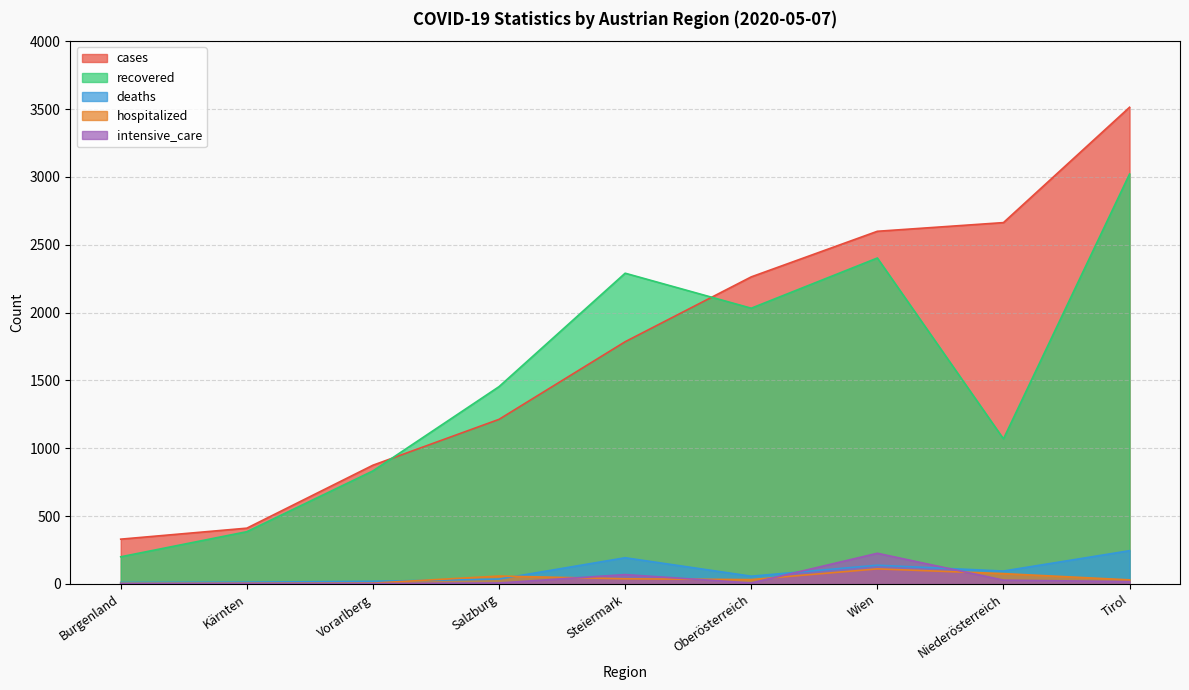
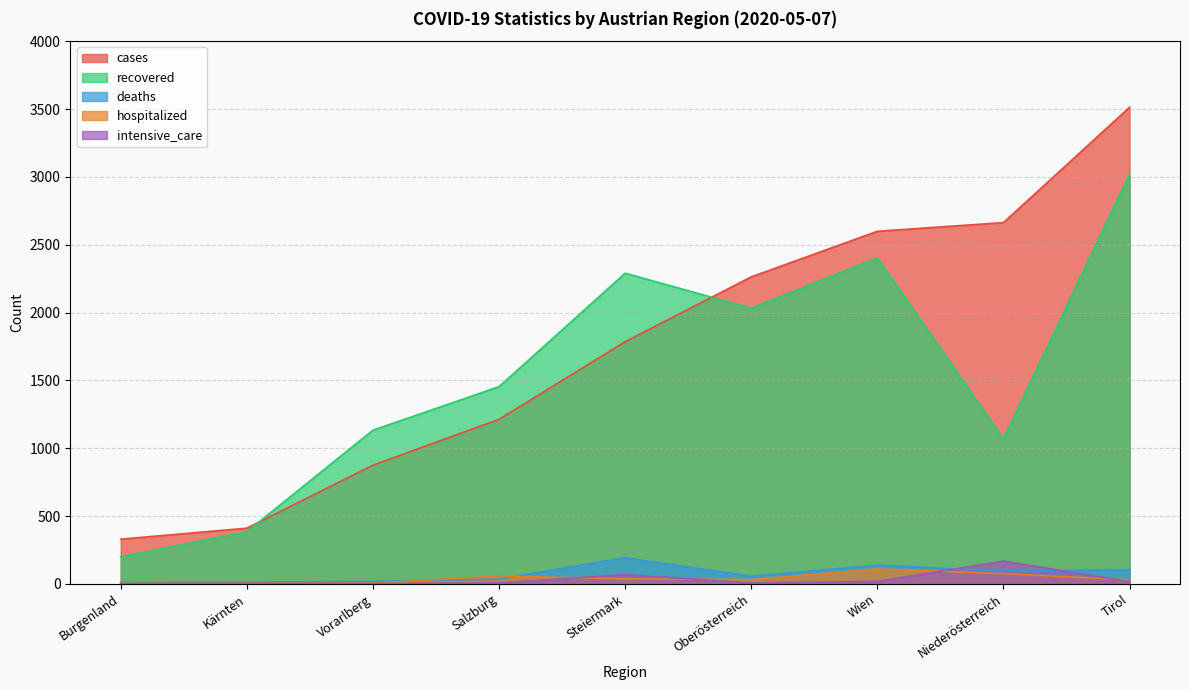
  {
    "recovered": {
      "Burgenland": 200,
      "Kärnten": 390,
-     "Vorarlberg": 830,
+     "Vorarlberg": 1130,
      "Salzburg": 1450,
      "Steiermark": 2290,
      "Oberösterreich": 2030,
      "Wien": 2400,
      "Niederösterreich": 1070,
      "Tirol": 3020
    },
    "deaths": {
      "Salzburg": 40,
      "Steiermark": 190,
      "Oberösterreich": 60,
      "Wien": 140,
      "Niederösterreich": 100,
-     "Tirol": 250
+     "Tirol": 110
    },
    "intensive_care": {
      "Salzburg": 10,
      "Steiermark": 70,
      "Oberösterreich": 10,
-     "Wien": 230,
-     "Niederösterreich": 30
+     "Wien": 20,
+     "Niederösterreich": 170
    }
  }
